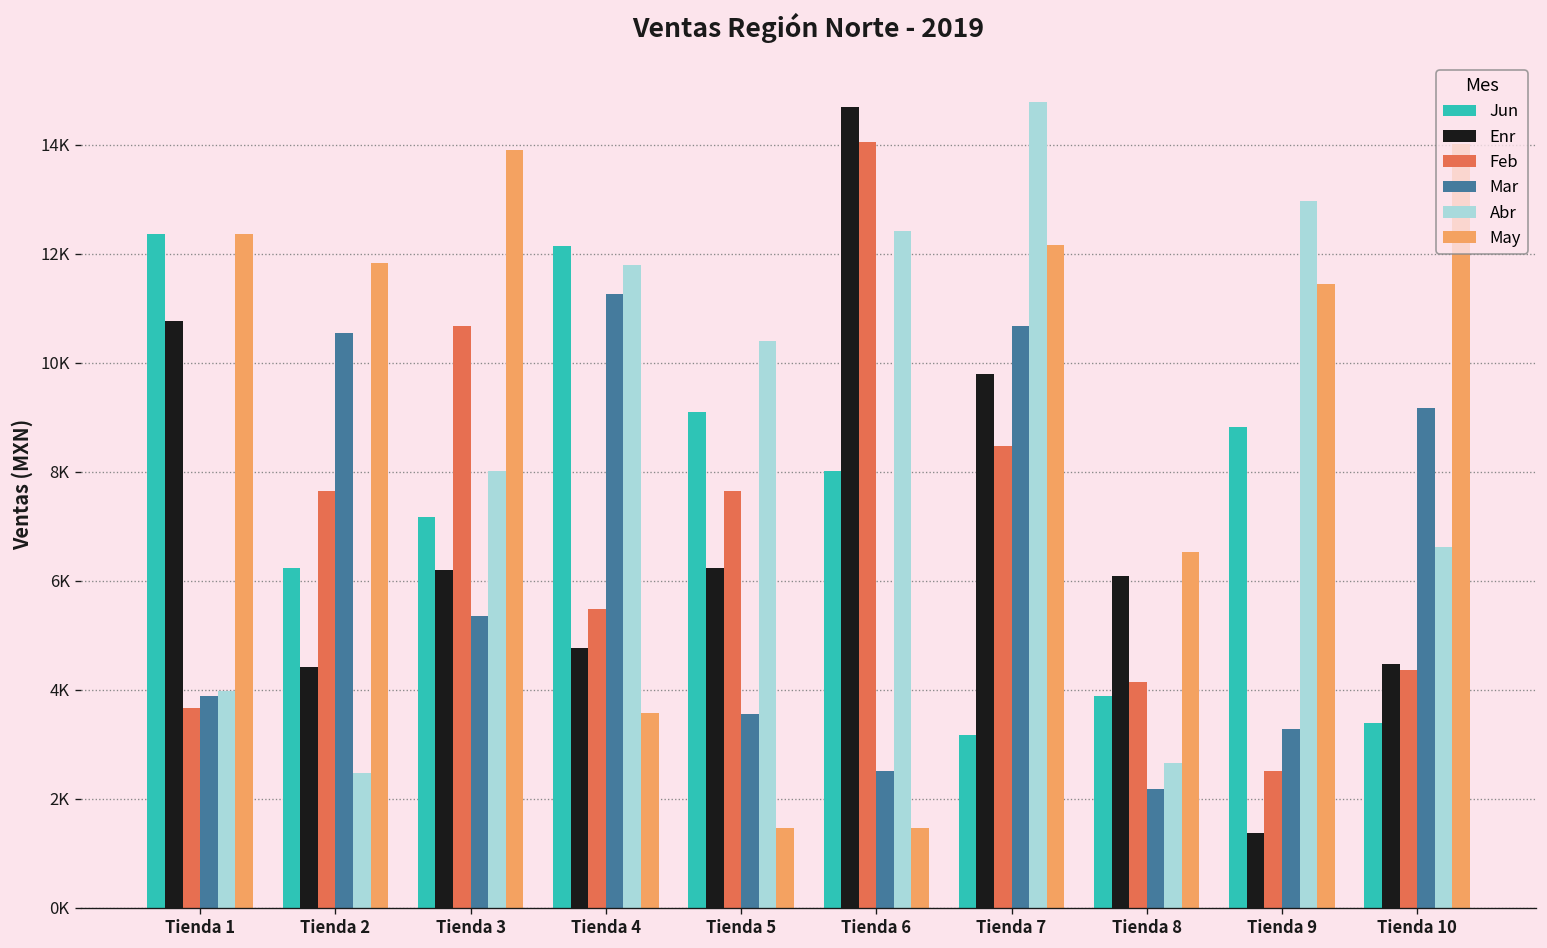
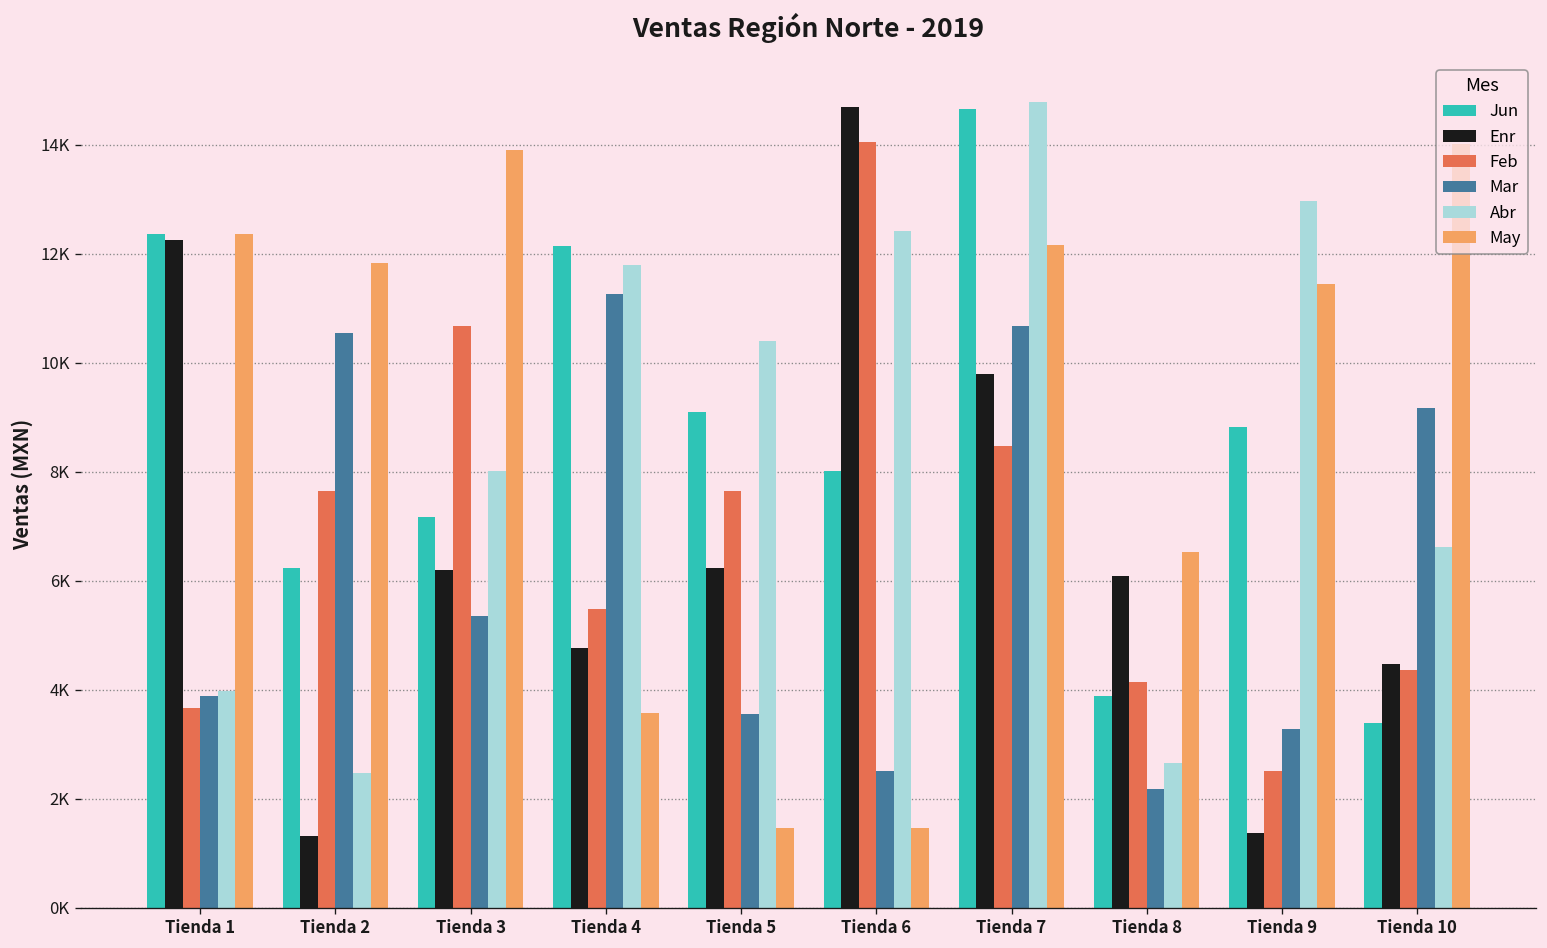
  {
    "Jun": {
      "Tienda 1": 12400,
      "Tienda 2": 6200,
      "Tienda 3": 7200,
      "Tienda 4": 12100,
      "Tienda 5": 9100,
      "Tienda 6": 8000,
-     "Tienda 7": 3200,
+     "Tienda 7": 14700,
      "Tienda 8": 3900,
      "Tienda 9": 8800,
      "Tienda 10": 3400
    },
    "Enr": {
-     "Tienda 1": 10800,
-     "Tienda 2": 4400,
+     "Tienda 1": 12300,
+     "Tienda 2": 1300,
      "Tienda 3": 6200,
      "Tienda 4": 4800,
      "Tienda 5": 6200,
      "Tienda 6": 14700,
      "Tienda 7": 9800,
      "Tienda 8": 6100,
      "Tienda 9": 1400,
      "Tienda 10": 4500
    },
    "Mar": {
      "Tienda 1": 3900,
      "Tienda 2": 10600,
      "Tienda 3": 5400,
      "Tienda 4": 11300,
      "Tienda 5": 3600,
      "Tienda 6": 2500,
      "Tienda 7": 10700,
      "Tienda 8": 2200,
      "Tienda 9": 3300,
      "Tienda 10": 9200
    },
    "Abr": {
      "Tienda 1": 4000,
      "Tienda 2": 2500,
      "Tienda 3": 8000,
      "Tienda 4": 11800,
      "Tienda 5": 10400,
      "Tienda 6": 12400,
      "Tienda 7": 14800,
      "Tienda 8": 2600,
      "Tienda 9": 13000,
      "Tienda 10": 6600
    }
  }
